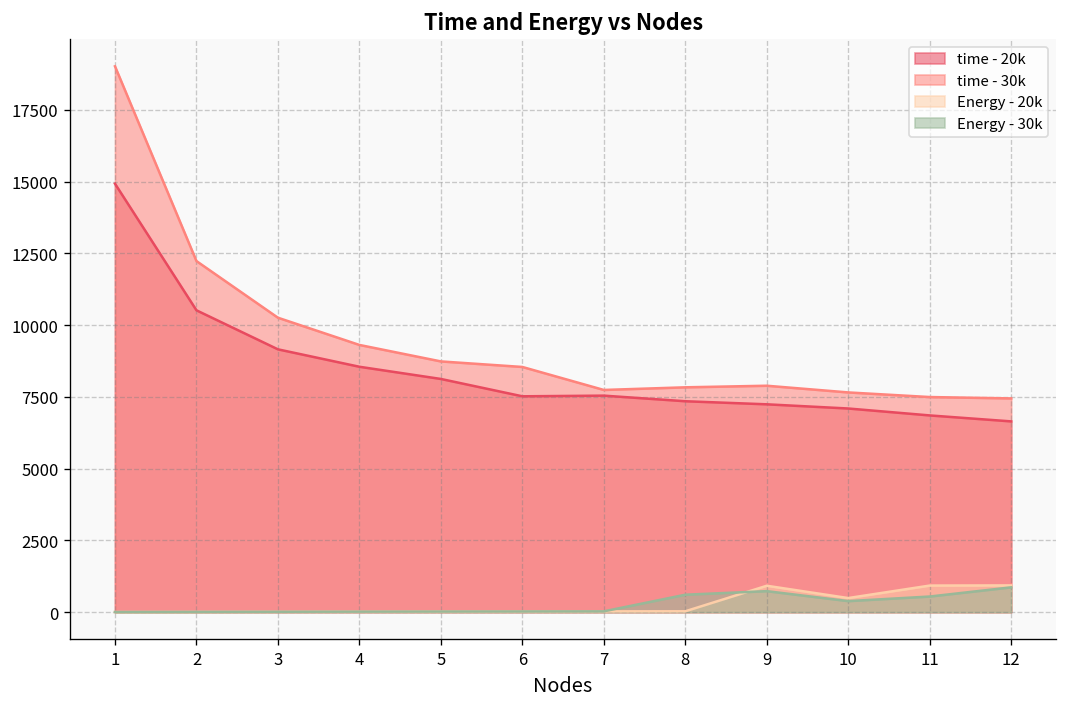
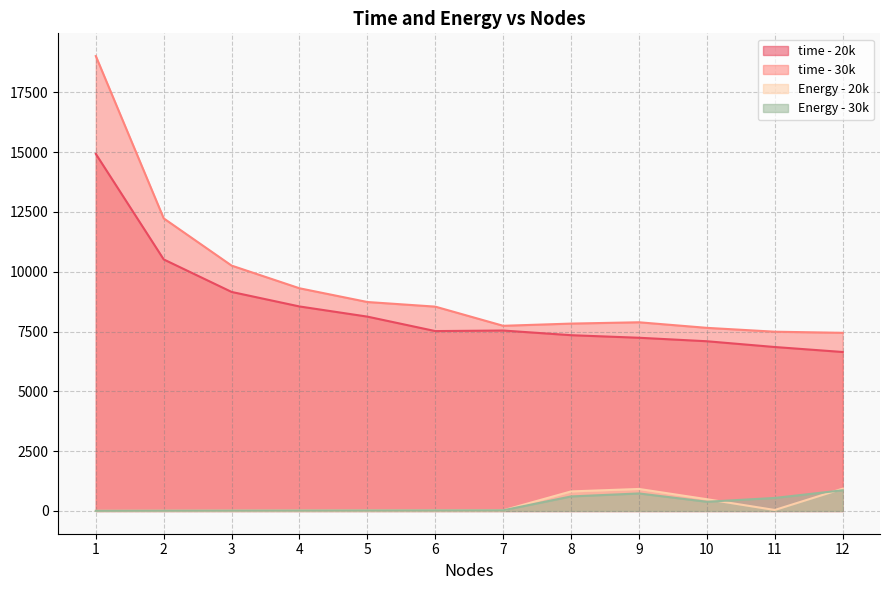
  {
    "Energy - 20k": {
-     "8": 0,
+     "8": 800,
      "9": 900,
      "10": 500,
-     "11": 900
+     "11": 0
    },
    "Energy - 30k": {
      "8": 600,
      "9": 700,
      "10": 400,
      "11": 500
    }
  }
